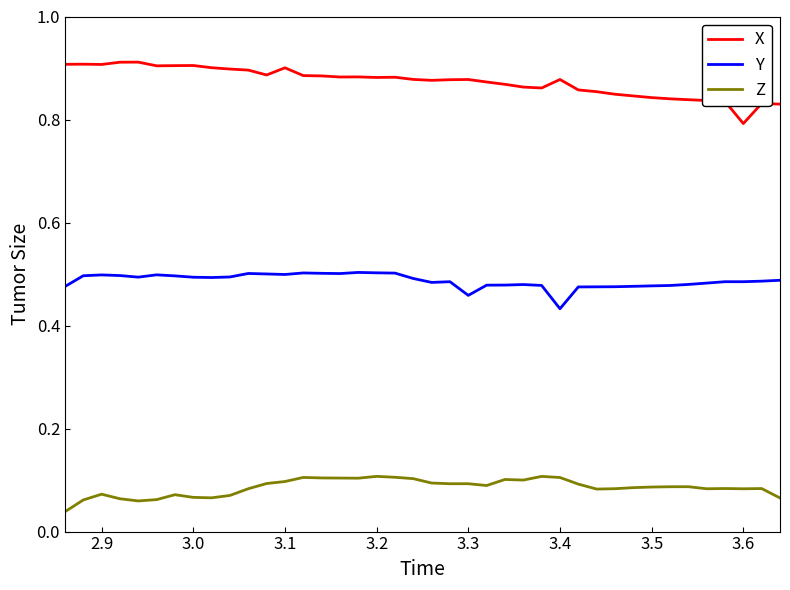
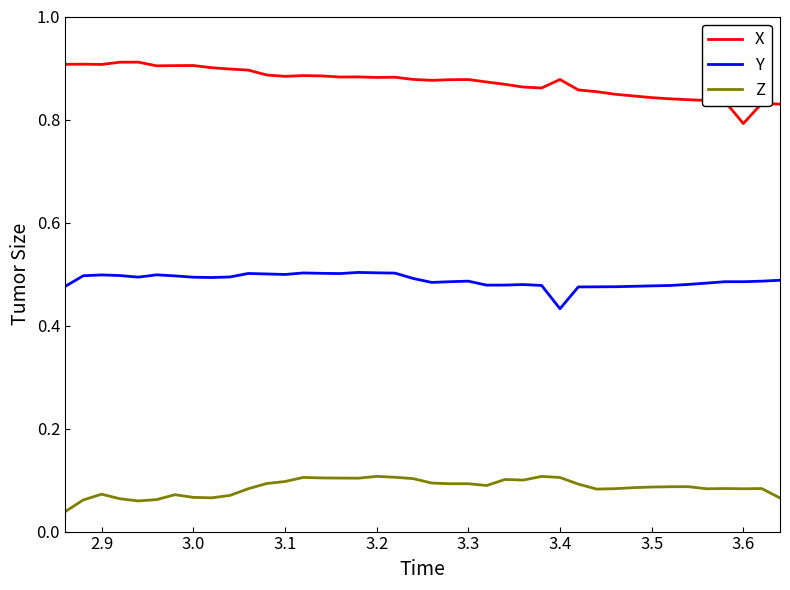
  {
    "X": {
      "2.9": 0.91,
      "3.0": 0.90,
-     "3.1": 0.90,
+     "3.1": 0.88,
      "3.2": 0.88,
      "3.3": 0.88,
      "3.4": 0.88,
      "3.5": 0.84,
      "3.6": 0.79
    },
    "Y": {
      "2.9": 0.50,
      "3.0": 0.49,
      "3.1": 0.50,
      "3.2": 0.50,
-     "3.3": 0.46,
+     "3.3": 0.49,
      "3.4": 0.43,
      "3.5": 0.48,
      "3.6": 0.49
    },
    "Z": {
      "2.9": 0.07,
      "3.0": 0.07,
      "3.1": 0.10,
      "3.2": 0.11,
      "3.3": 0.09,
      "3.4": 0.11,
      "3.5": 0.09,
      "3.6": 0.08
    }
  }
